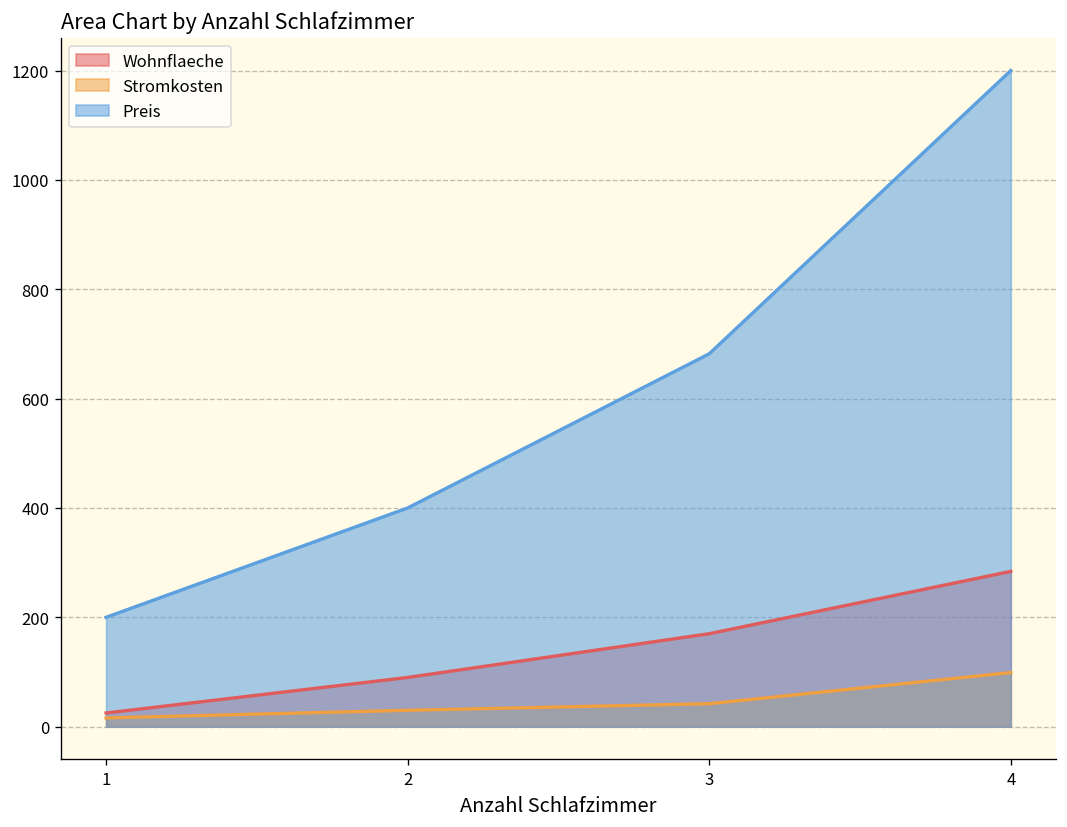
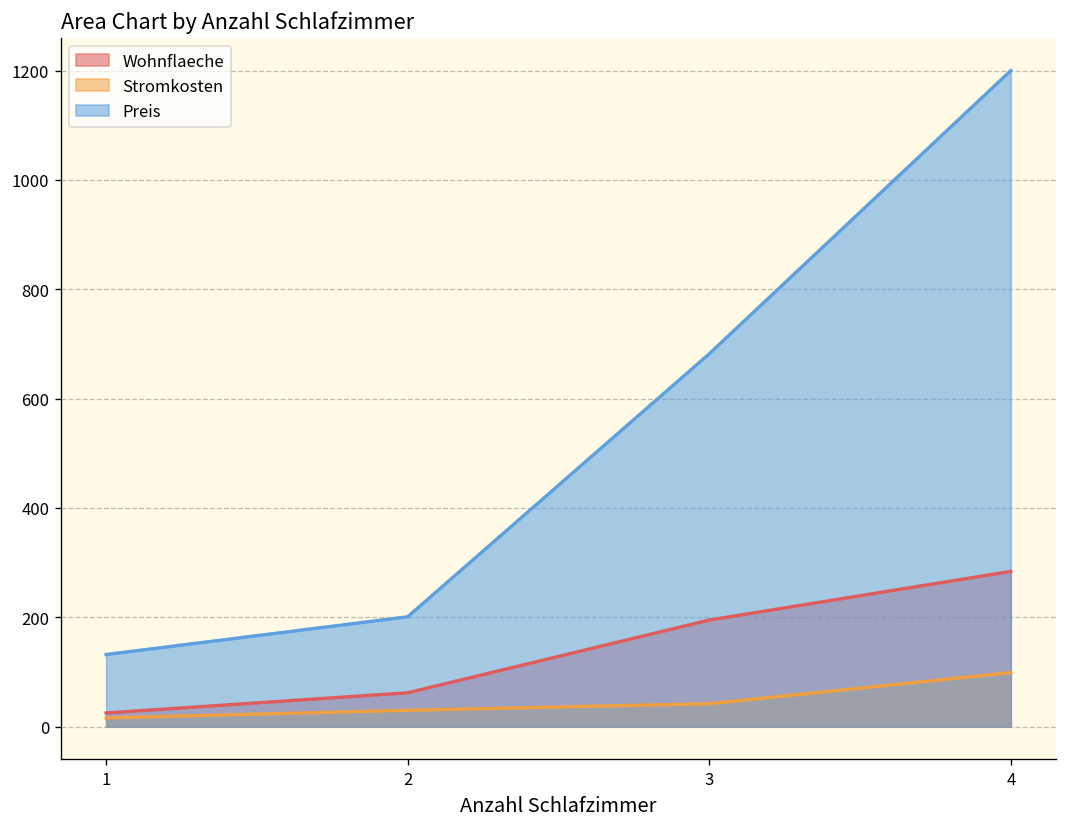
  {
    "Wohnflaeche": {
      "1": 30,
-     "2": 90,
-     "3": 170,
+     "2": 60,
+     "3": 200,
      "4": 280
    },
    "Stromkosten": {
      "1": 20,
      "2": 30,
      "3": 40,
      "4": 100
    },
    "Preis": {
-     "1": 200,
-     "2": 400,
+     "1": 130,
+     "2": 200,
      "3": 680,
      "4": 1200
    }
  }
